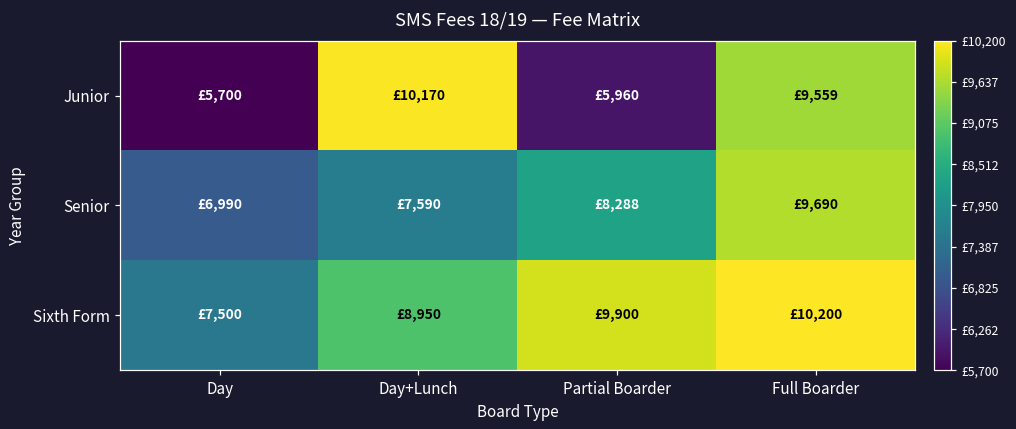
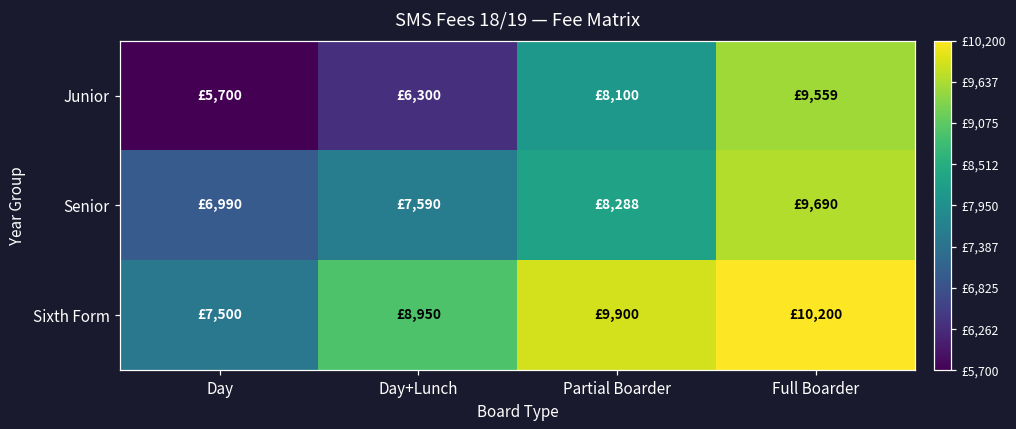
  {
    "Junior": {
      "Day": "£5,700",
-     "Day+Lunch": "£10,170",
-     "Partial Boarder": "£5,960",
+     "Day+Lunch": "£6,300",
+     "Partial Boarder": "£8,100",
      "Full Boarder": "£9,559"
    },
    "Senior": {
      "Day": "£6,990",
      "Day+Lunch": "£7,590",
      "Partial Boarder": "£8,288",
      "Full Boarder": "£9,690"
    },
    "Sixth Form": {
      "Day": "£7,500",
      "Day+Lunch": "£8,950",
      "Partial Boarder": "£9,900",
      "Full Boarder": "£10,200"
    }
  }
